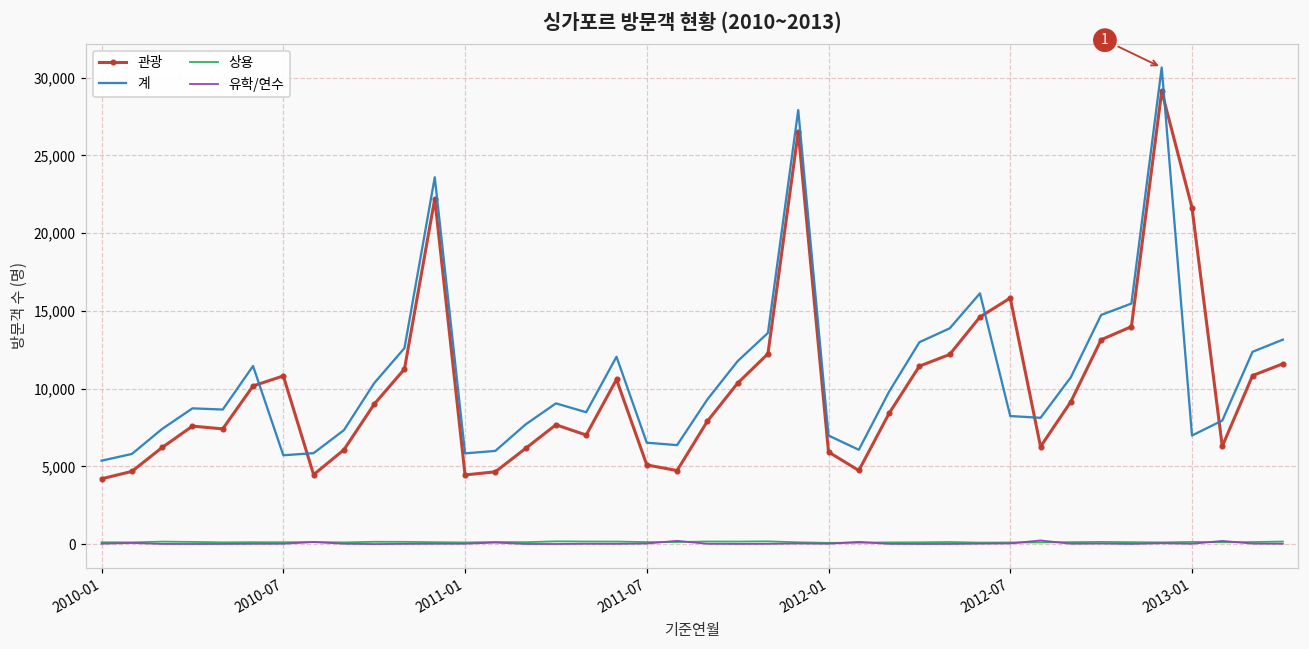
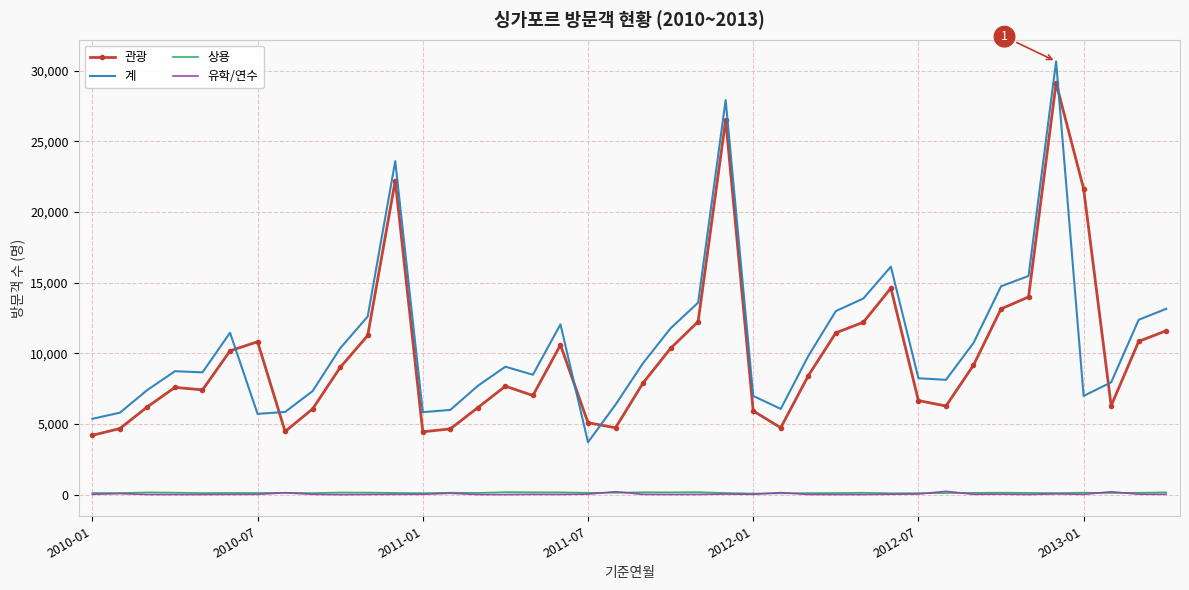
  {
    "관광": {
      "2010-01": "4,200",
      "2010-07": "10,800",
      "2011-01": "4,400",
      "2011-07": "5,100",
      "2012-01": "5,900",
-     "2012-07": "15,800",
+     "2012-07": "6,700",
      "2013-01": "21,600"
    },
    "계": {
      "2010-01": "5,400",
      "2010-07": "5,700",
      "2011-01": "5,800",
-     "2011-07": "6,500",
+     "2011-07": "3,700",
      "2012-01": "7,000",
      "2012-07": "8,200",
      "2013-01": "7,000"
    }
  }
